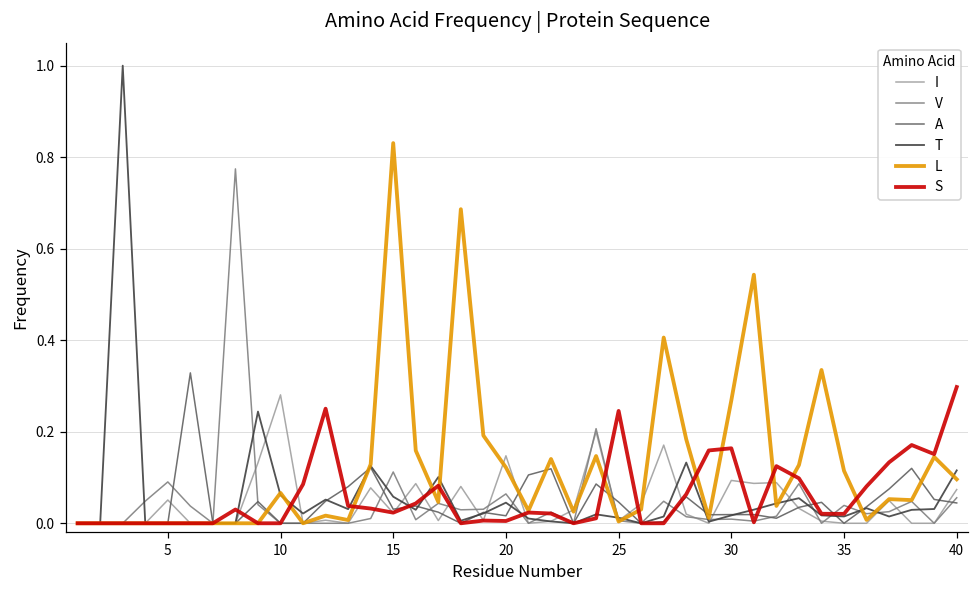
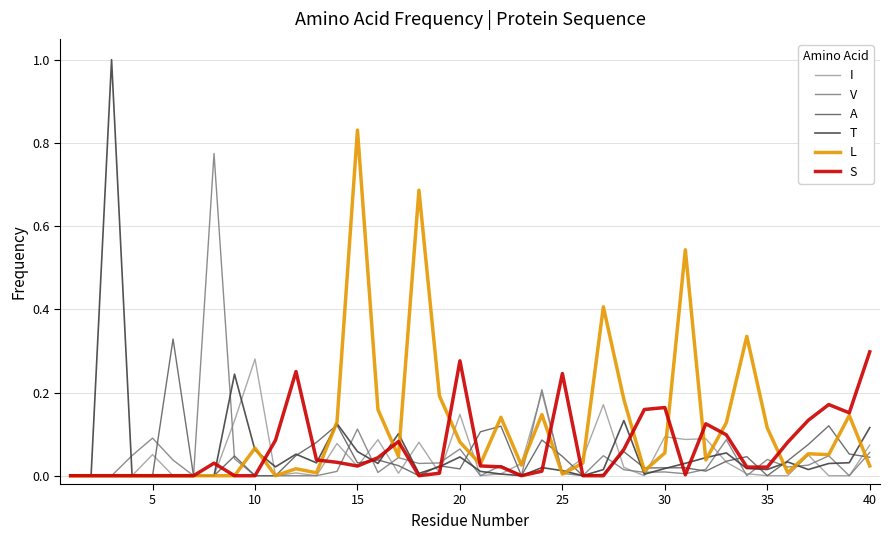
  {
    "L": {
      "15": 0.83,
-     "20": 0.12,
-     "30": 0.27,
+     "20": 0.08,
+     "30": 0.05,
      "35": 0.11,
-     "40": 0.10
+     "40": 0.02
    },
    "S": {
-     "20": 0.01,
+     "20": 0.28,
      "25": 0.25,
      "30": 0.16,
      "40": 0.30
    }
  }
